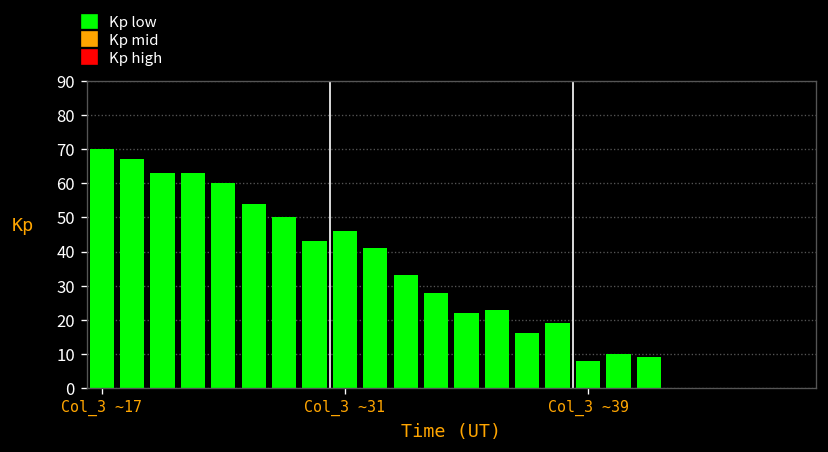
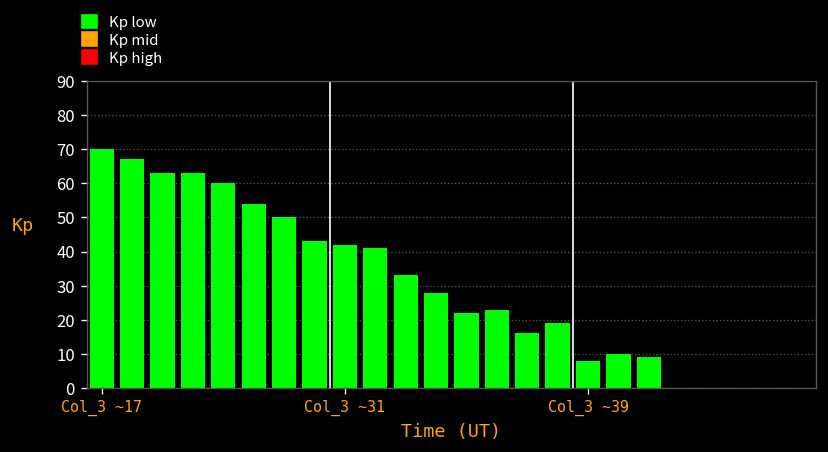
  {
    "Col_3 ~17": 70,
-   "Col_3 ~31": 46,
+   "Col_3 ~31": 42,
    "Col_3 ~39": 8
  }
